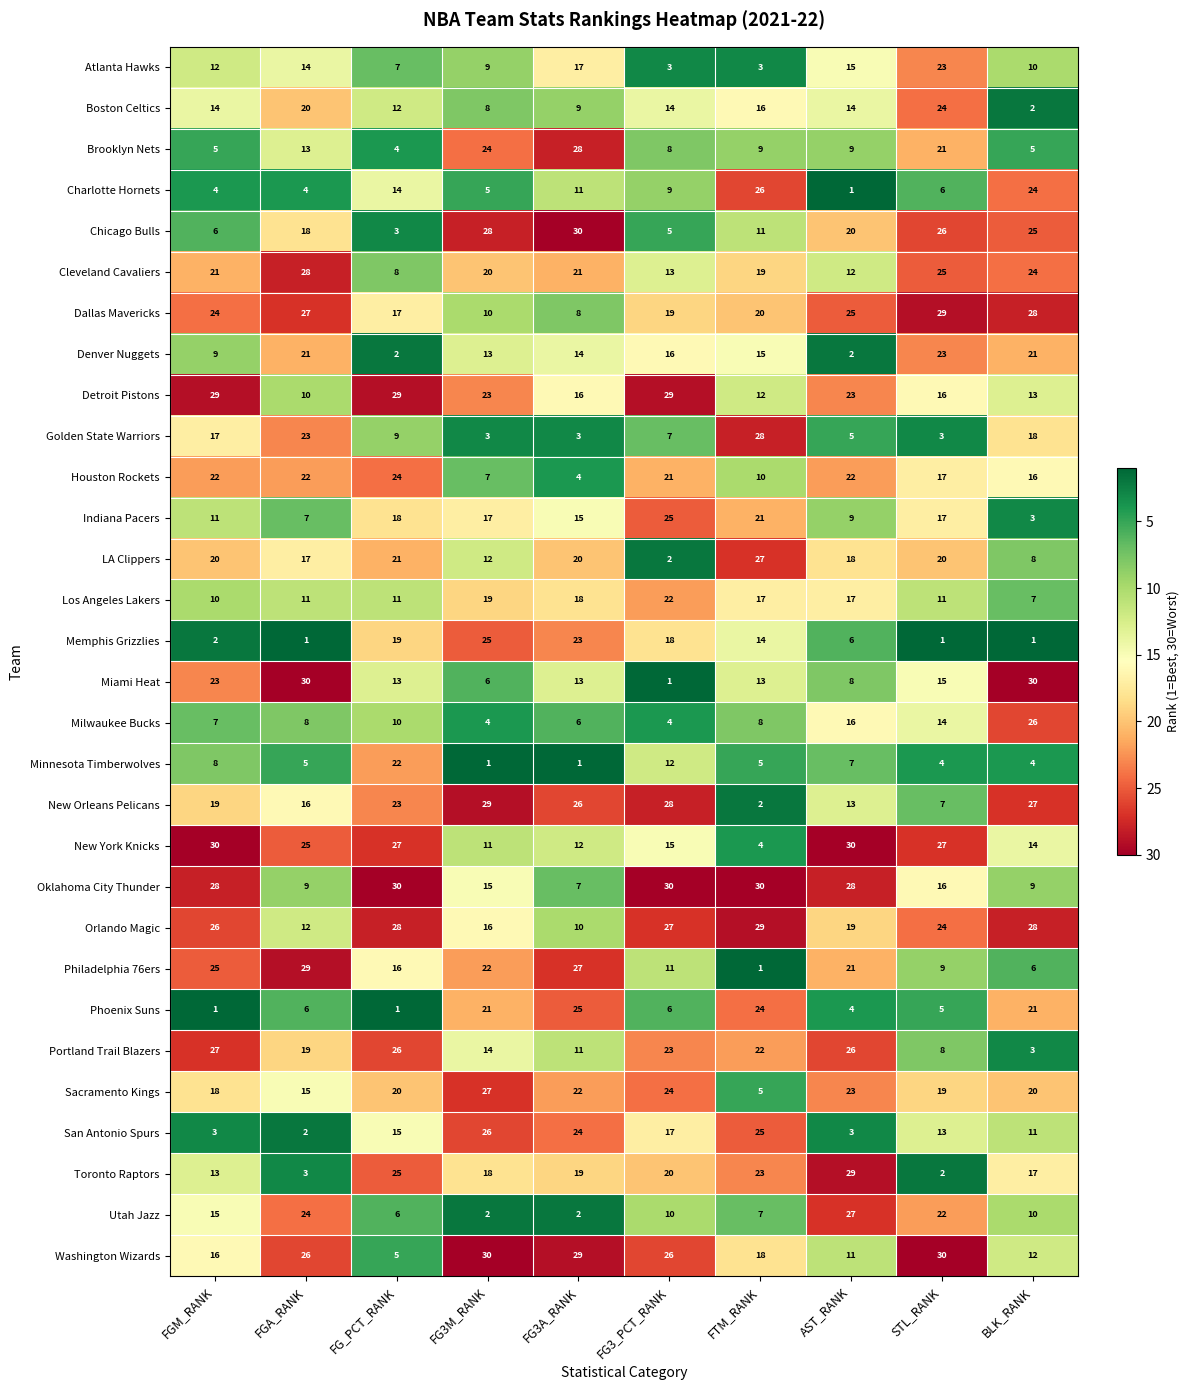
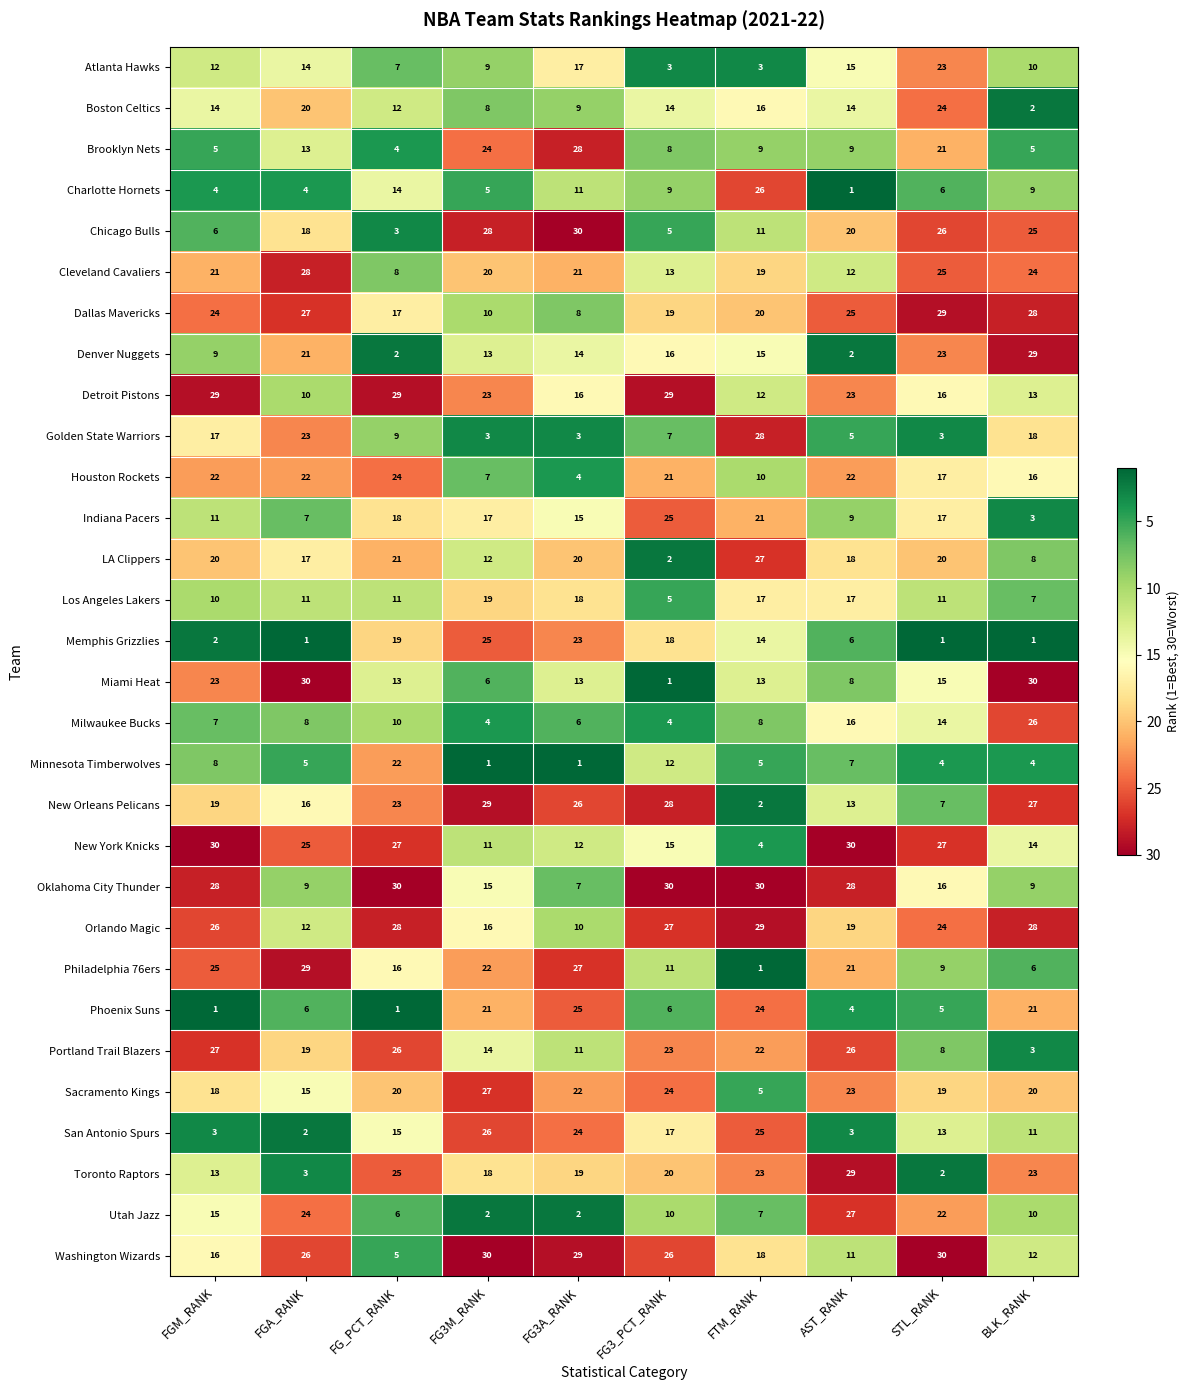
  {
    "Charlotte Hornets": {
      "FGM_RANK": 4,
      "FGA_RANK": 4,
      "FG_PCT_RANK": 14,
      "FG3M_RANK": 5,
      "FG3A_RANK": 11,
      "FG3_PCT_RANK": 9,
      "FTM_RANK": 26,
      "AST_RANK": 1,
      "STL_RANK": 6,
-     "BLK_RANK": 24
+     "BLK_RANK": 9
    },
    "Denver Nuggets": {
      "FGM_RANK": 9,
      "FGA_RANK": 21,
      "FG_PCT_RANK": 2,
      "FG3M_RANK": 13,
      "FG3A_RANK": 14,
      "FG3_PCT_RANK": 16,
      "FTM_RANK": 15,
      "AST_RANK": 2,
      "STL_RANK": 23,
-     "BLK_RANK": 21
+     "BLK_RANK": 29
    },
    "Los Angeles Lakers": {
      "FGM_RANK": 10,
      "FGA_RANK": 11,
      "FG_PCT_RANK": 11,
      "FG3M_RANK": 19,
      "FG3A_RANK": 18,
-     "FG3_PCT_RANK": 22,
+     "FG3_PCT_RANK": 5,
      "FTM_RANK": 17,
      "AST_RANK": 17,
      "STL_RANK": 11,
      "BLK_RANK": 7
    },
    "Toronto Raptors": {
      "FGM_RANK": 13,
      "FGA_RANK": 3,
      "FG_PCT_RANK": 25,
      "FG3M_RANK": 18,
      "FG3A_RANK": 19,
      "FG3_PCT_RANK": 20,
      "FTM_RANK": 23,
      "AST_RANK": 29,
      "STL_RANK": 2,
-     "BLK_RANK": 17
+     "BLK_RANK": 23
    }
  }
